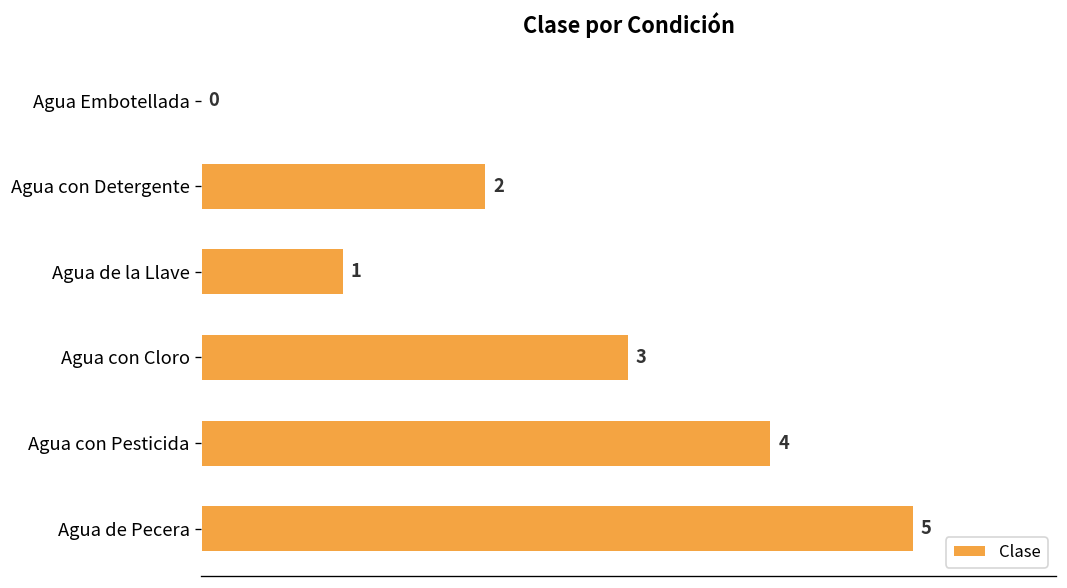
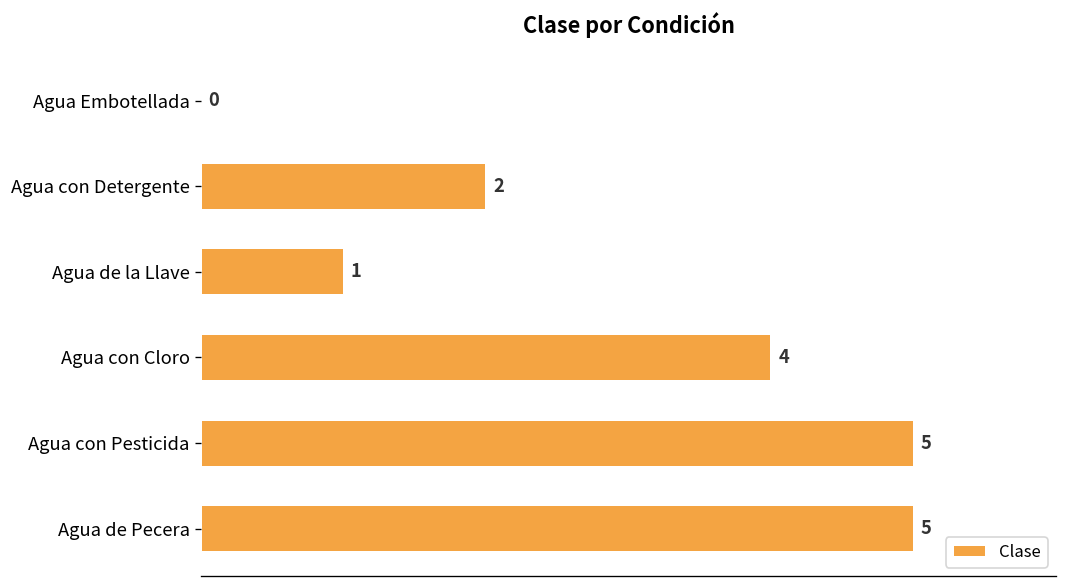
  {
    "Agua Embotellada": 0,
    "Agua con Detergente": 2,
    "Agua de la Llave": 1,
-   "Agua con Cloro": 3,
-   "Agua con Pesticida": 4,
+   "Agua con Cloro": 4,
+   "Agua con Pesticida": 5,
    "Agua de Pecera": 5
  }
